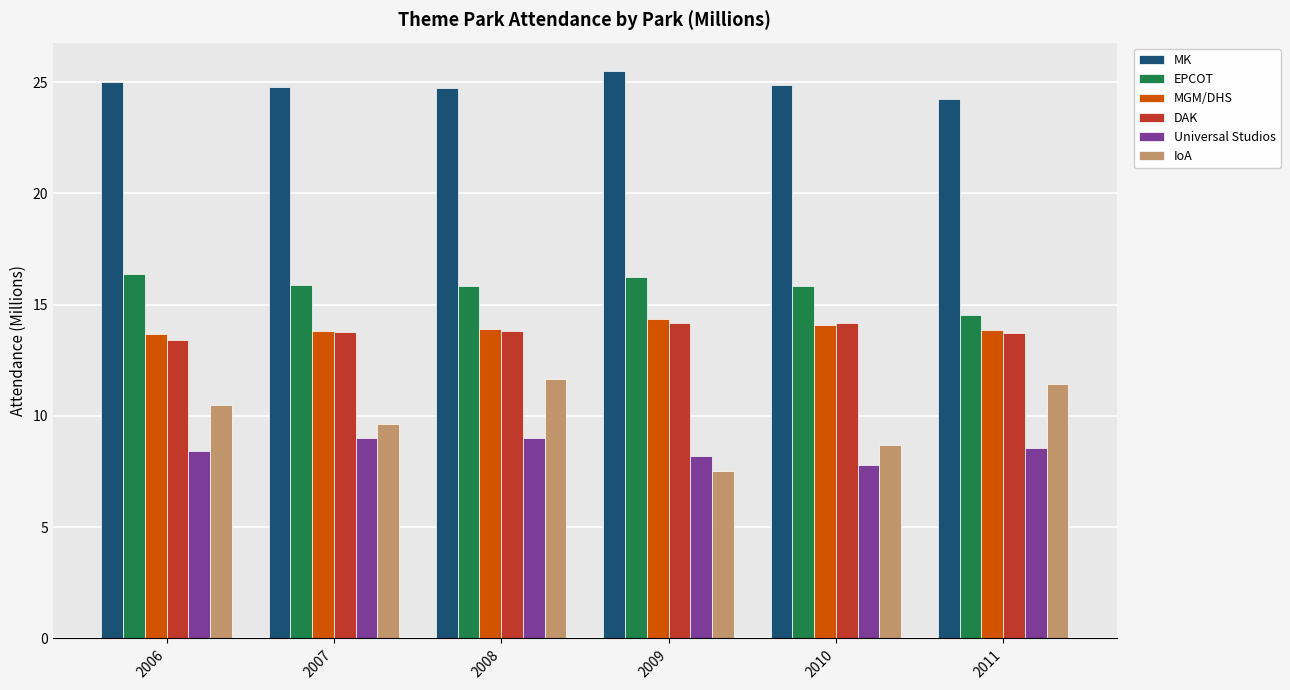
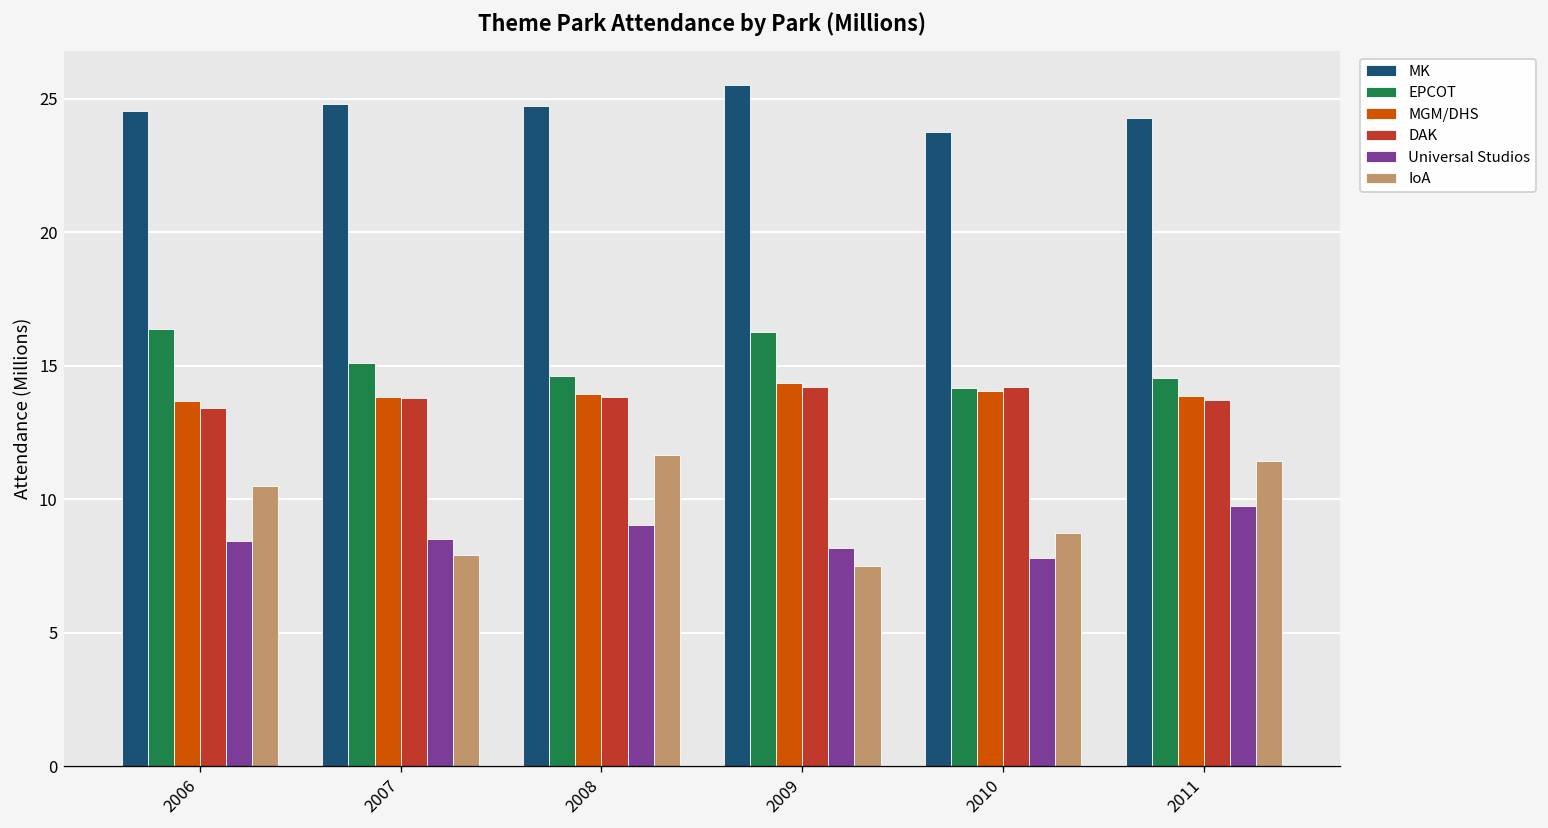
  {
    "MK": {
-     "2006": 25.0,
+     "2006": 24.5,
      "2007": 24.8,
      "2008": 24.7,
      "2009": 25.5,
-     "2010": 24.9,
+     "2010": 23.7,
      "2011": 24.3
    },
    "EPCOT": {
      "2006": 16.4,
-     "2007": 15.9,
-     "2008": 15.8,
+     "2007": 15.1,
+     "2008": 14.6,
      "2009": 16.3,
-     "2010": 15.9,
+     "2010": 14.2,
      "2011": 14.5
    },
    "Universal Studios": {
      "2006": 8.4,
-     "2007": 9.0,
+     "2007": 8.5,
      "2008": 9.0,
      "2009": 8.2,
      "2010": 7.8,
-     "2011": 8.6
+     "2011": 9.8
    },
    "IoA": {
      "2006": 10.5,
-     "2007": 9.7,
+     "2007": 7.9,
      "2008": 11.6,
      "2009": 7.5,
      "2010": 8.7,
      "2011": 11.4
    }
  }
